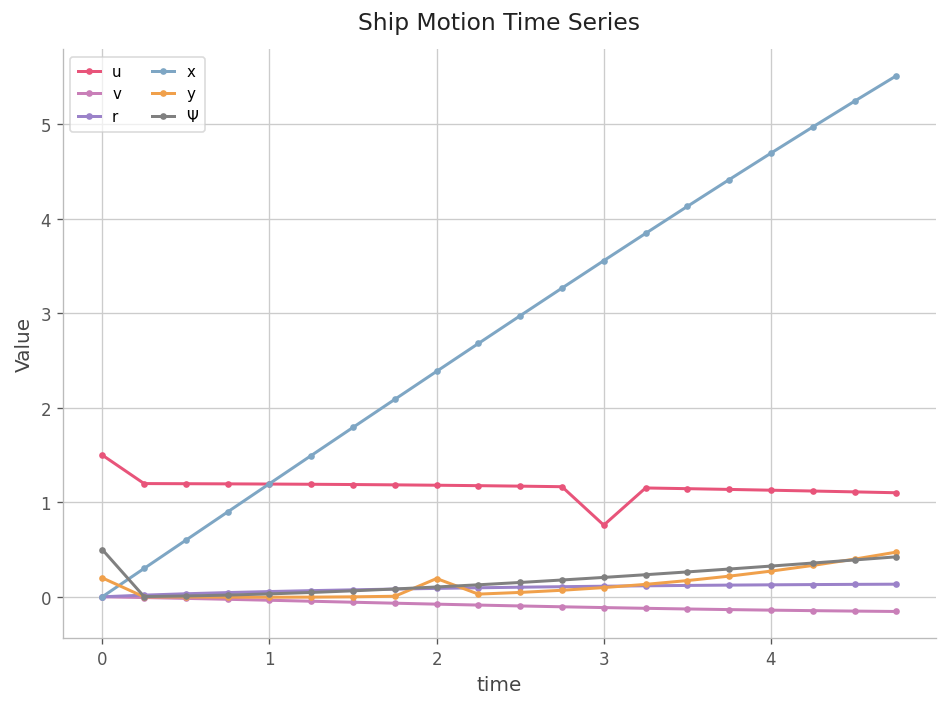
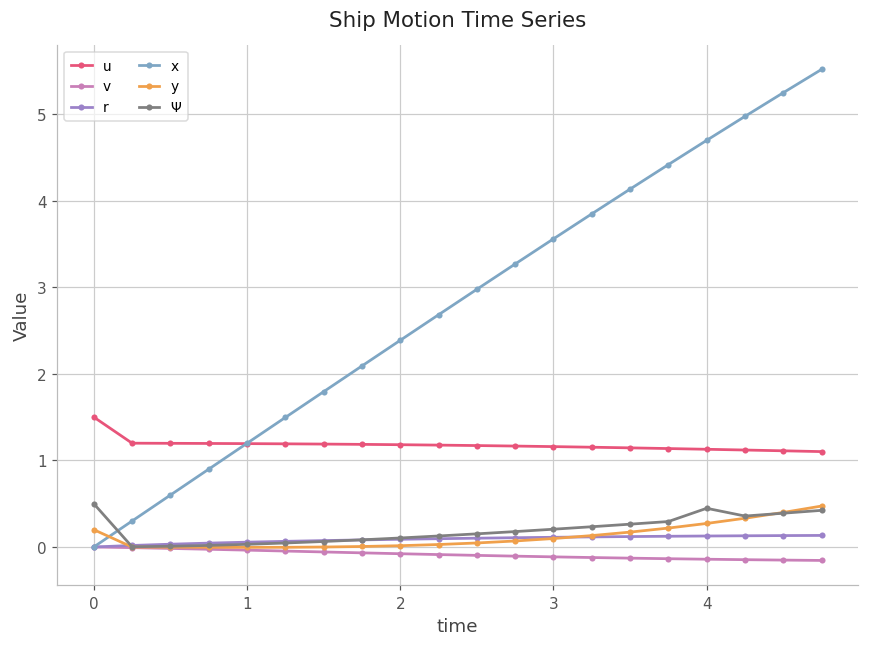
  {
    "u": {
      "0": 1.5,
      "2": 1.2,
-     "3": 0.8,
+     "3": 1.2,
      "4": 1.1
    },
    "y": {
      "0": 0.2,
-     "2": 0.2,
+     "2": 0.0,
      "4": 0.3
    },
    "Ψ": {
      "0": 0.5,
      "3": 0.2,
-     "4": 0.3
+     "4": 0.4
    }
  }
